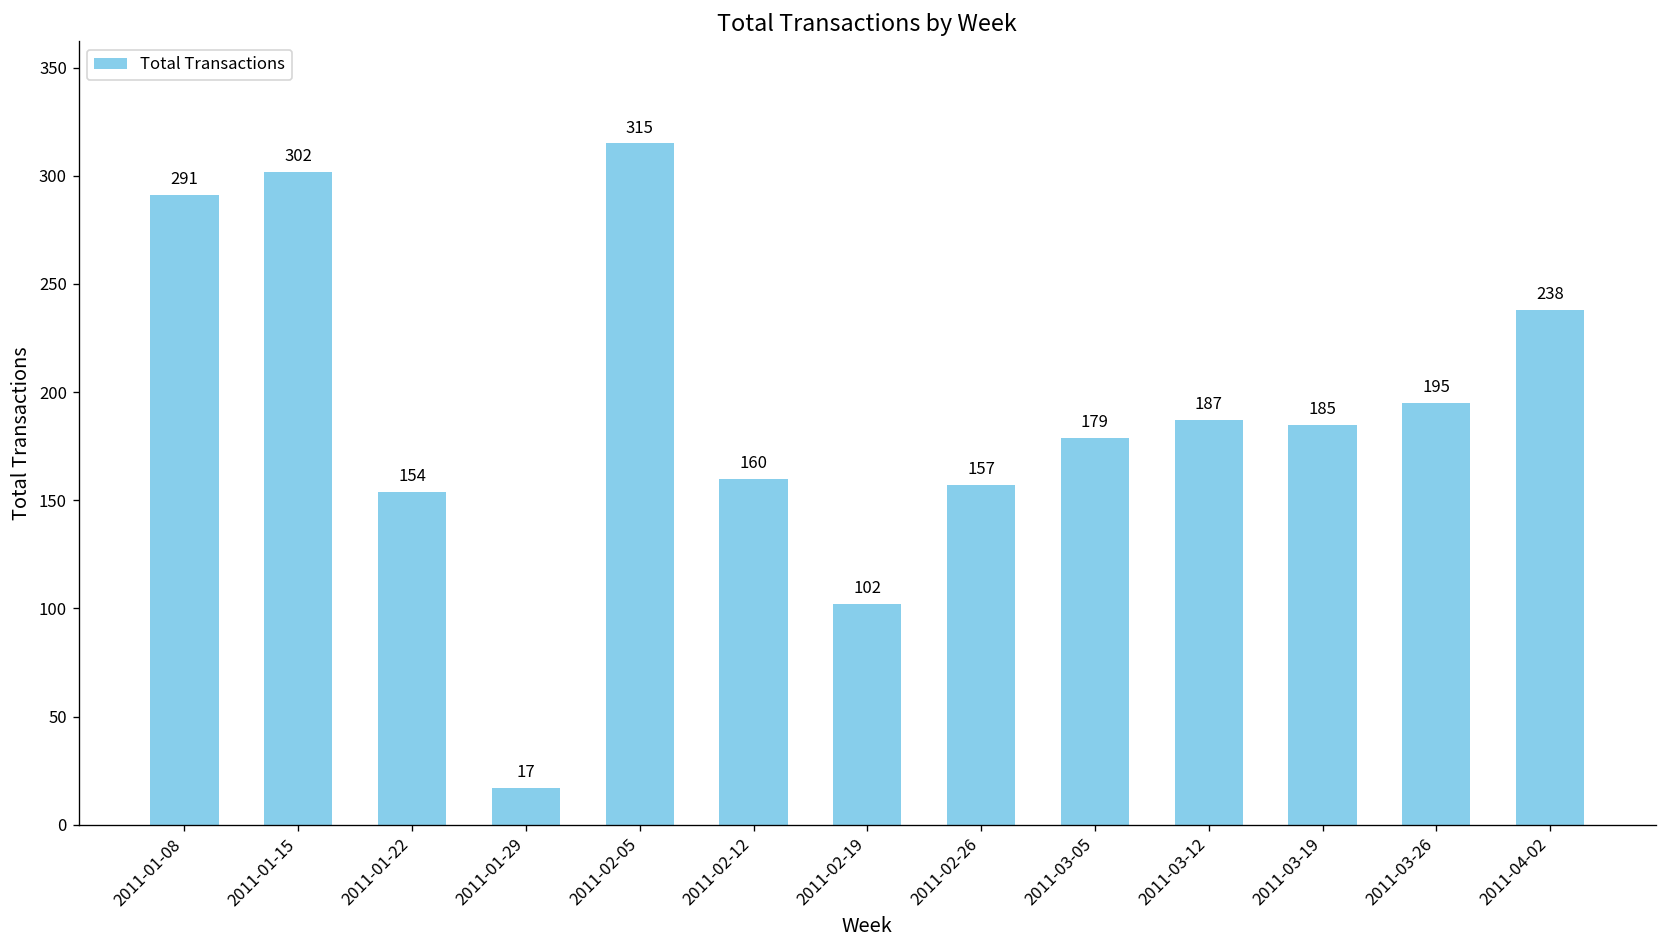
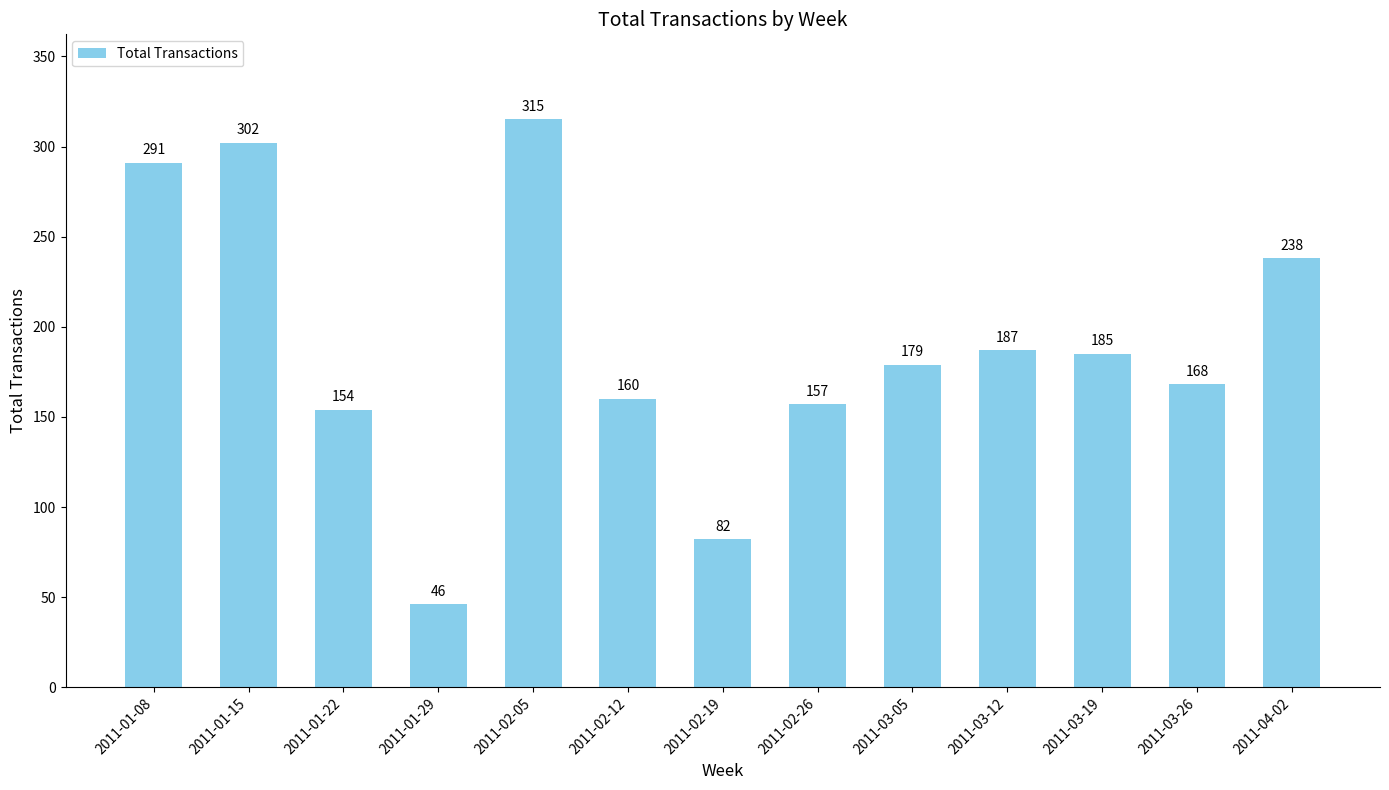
  {
    "2011-01-08": 291,
    "2011-01-15": 302,
    "2011-01-22": 154,
-   "2011-01-29": 17,
+   "2011-01-29": 46,
    "2011-02-05": 315,
    "2011-02-12": 160,
-   "2011-02-19": 102,
+   "2011-02-19": 82,
    "2011-02-26": 157,
    "2011-03-05": 179,
    "2011-03-12": 187,
    "2011-03-19": 185,
-   "2011-03-26": 195,
+   "2011-03-26": 168,
    "2011-04-02": 238
  }
